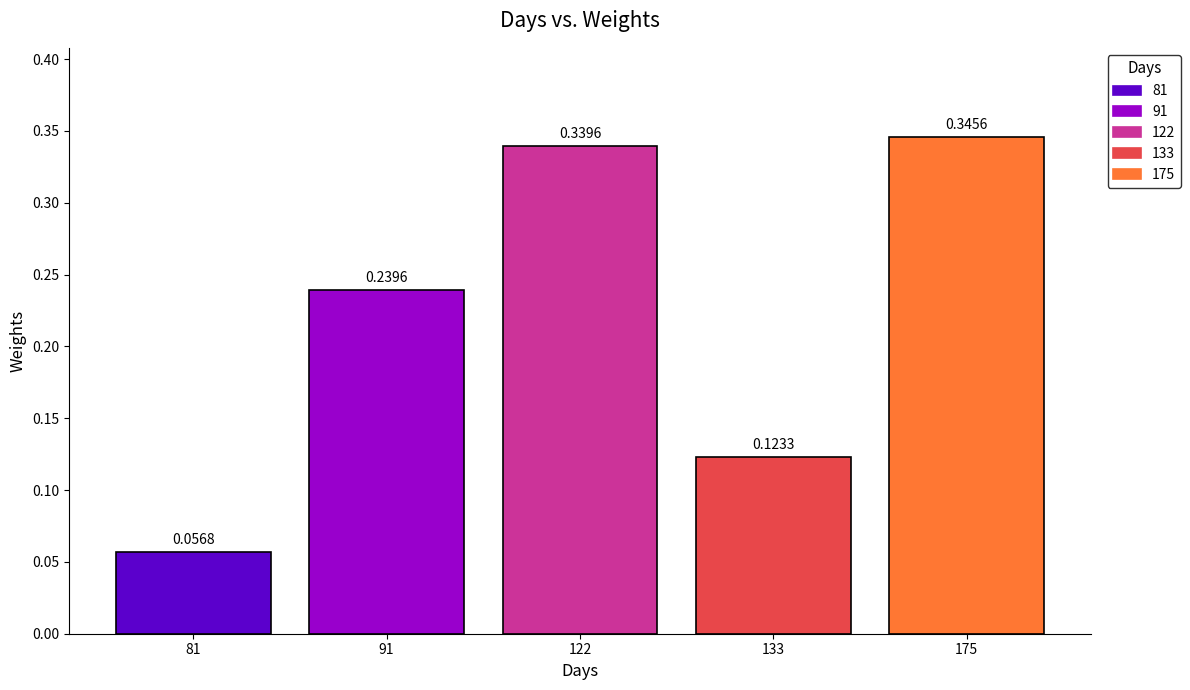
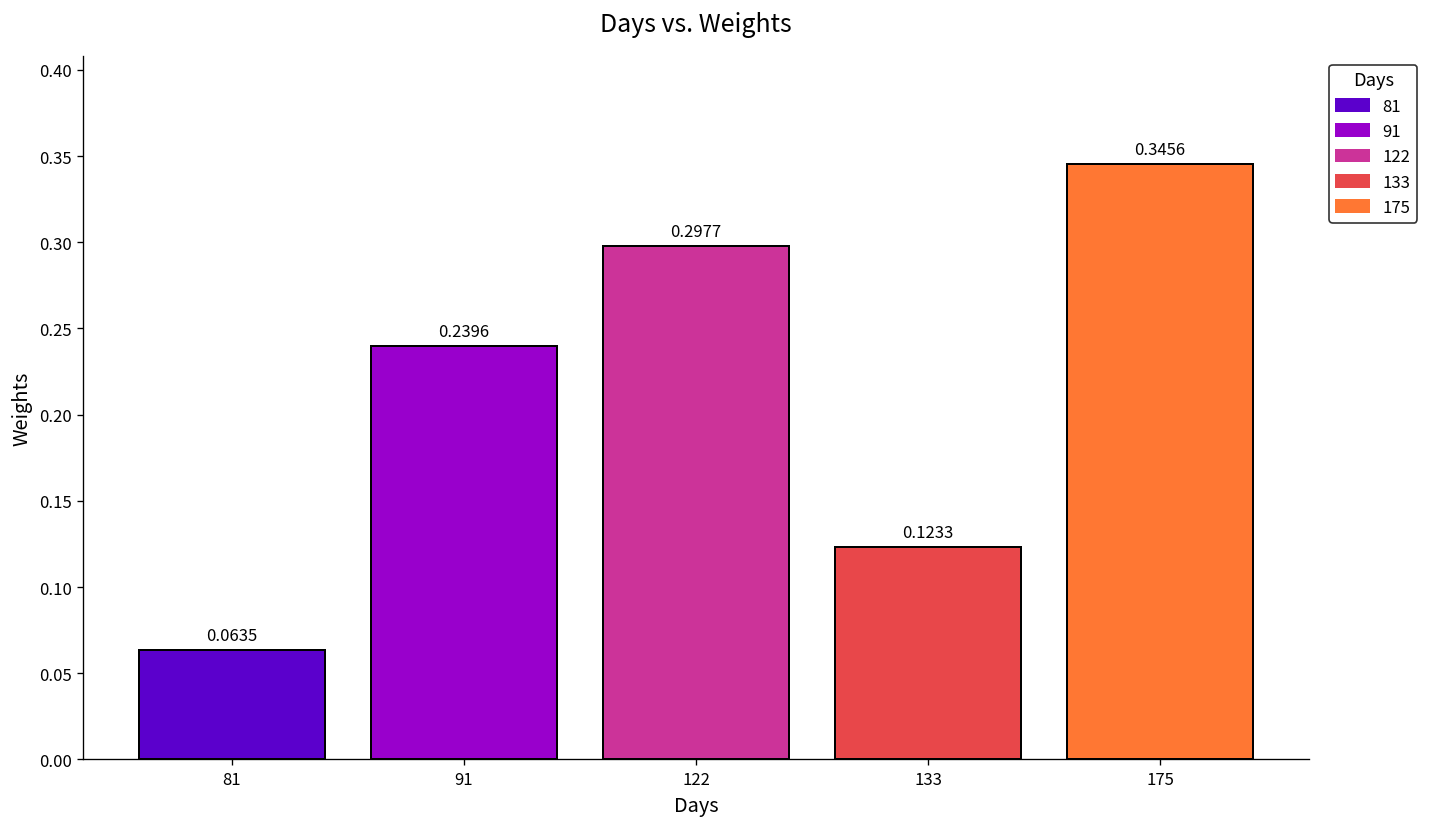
  {
-   "81": 0.0568,
+   "81": 0.0635,
    "91": 0.2396,
-   "122": 0.3396,
+   "122": 0.2977,
    "133": 0.1233,
    "175": 0.3456
  }
